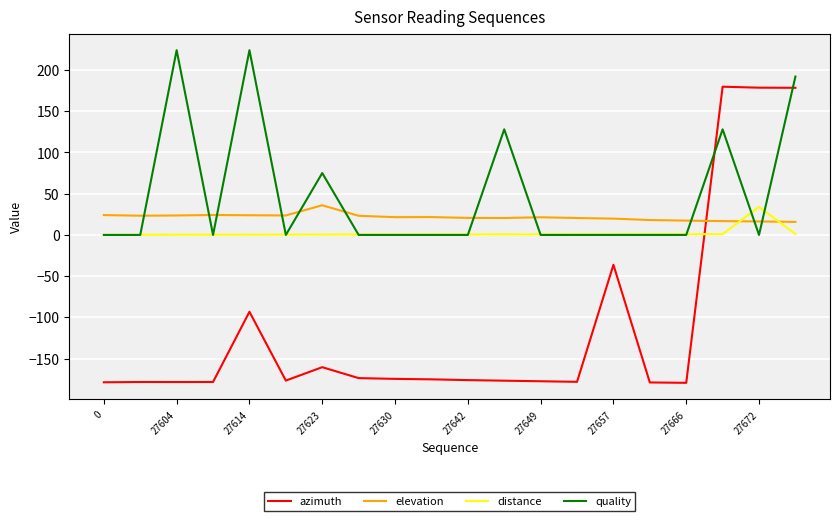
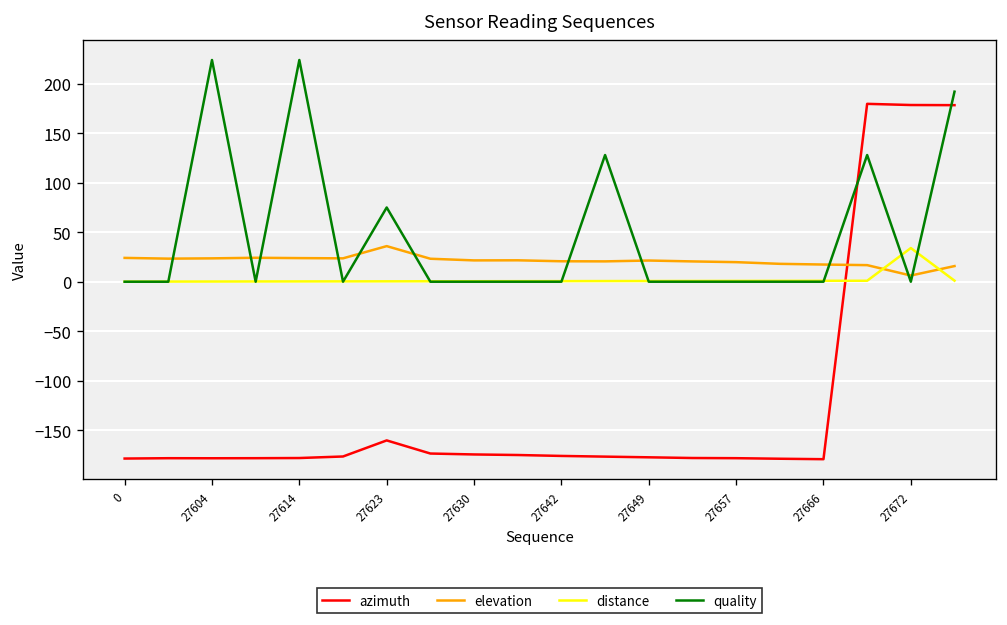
  {
    "azimuth": {
      "0": -180,
      "27604": -180,
-     "27614": -90,
+     "27614": -180,
      "27623": -160,
      "27630": -170,
      "27642": -180,
      "27649": -180,
-     "27657": -40,
+     "27657": -180,
      "27666": -180,
      "27672": 180
    },
    "elevation": {
      "0": 20,
      "27604": 20,
      "27614": 20,
      "27623": 40,
      "27630": 20,
      "27642": 20,
      "27649": 20,
      "27657": 20,
      "27666": 20,
-     "27672": 20
+     "27672": 10
    },
    "distance": {
      "27604": 0,
      "27614": 0,
      "27623": 0,
      "27672": 30
    },
    "quality": {
      "27604": 220,
      "27614": 220,
      "27623": 80,
      "27672": 0
    }
  }
